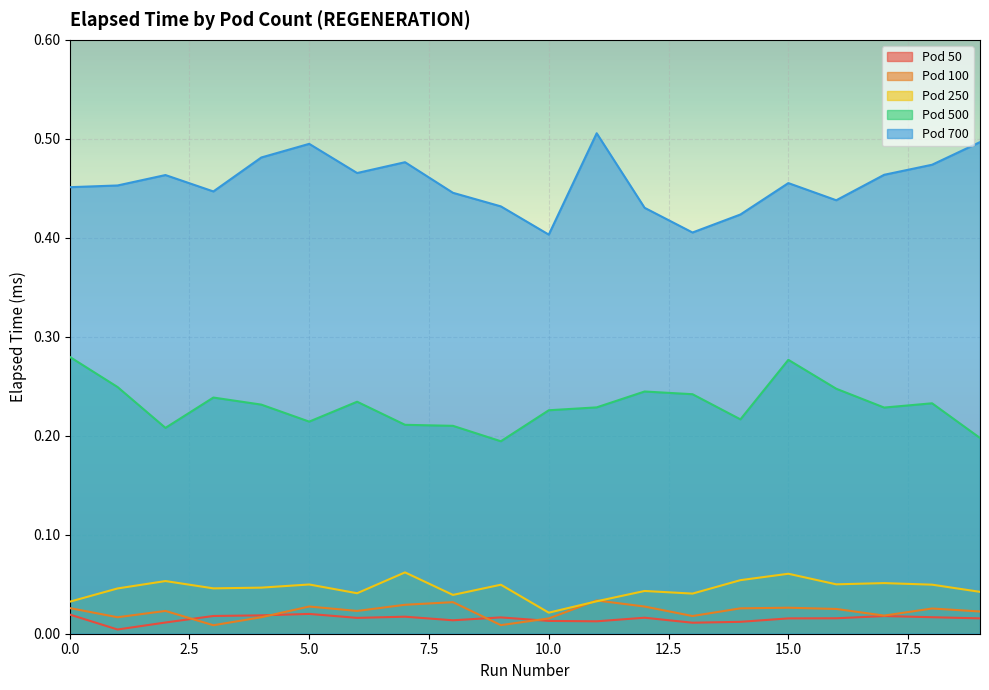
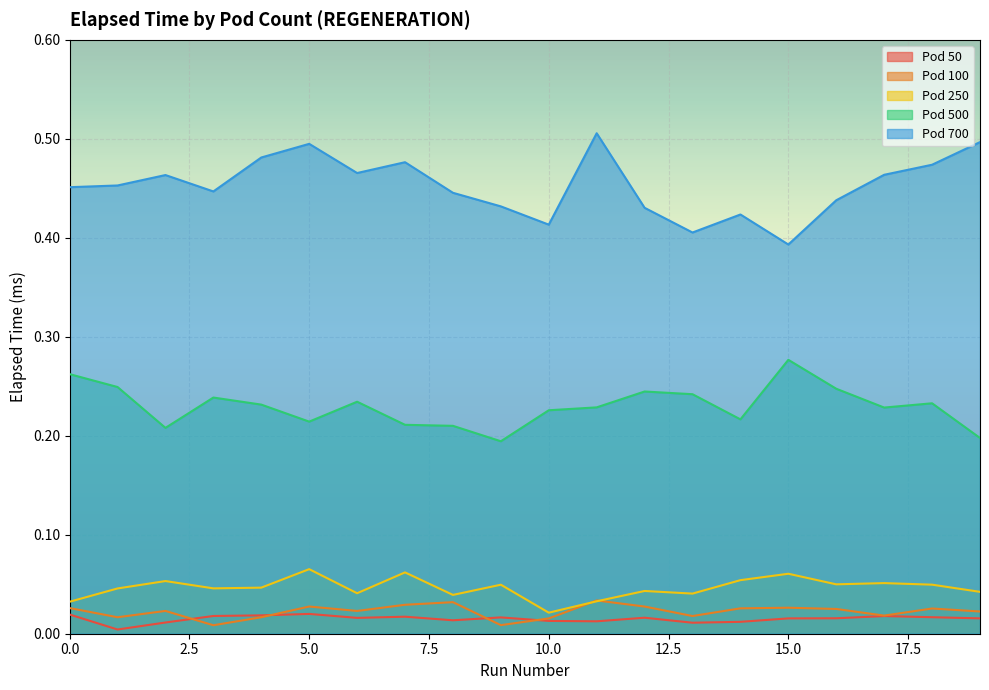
  {
    "Pod 250": {
      "0.0": 0.03,
-     "5.0": 0.05,
+     "5.0": 0.07,
      "10.0": 0.02,
      "15.0": 0.06
    },
    "Pod 500": {
-     "0.0": 0.28,
+     "0.0": 0.26,
      "5.0": 0.21,
      "10.0": 0.23,
      "15.0": 0.28
    },
    "Pod 700": {
      "0.0": 0.45,
      "5.0": 0.49,
-     "10.0": 0.40,
-     "15.0": 0.46
+     "10.0": 0.41,
+     "15.0": 0.39
    }
  }
